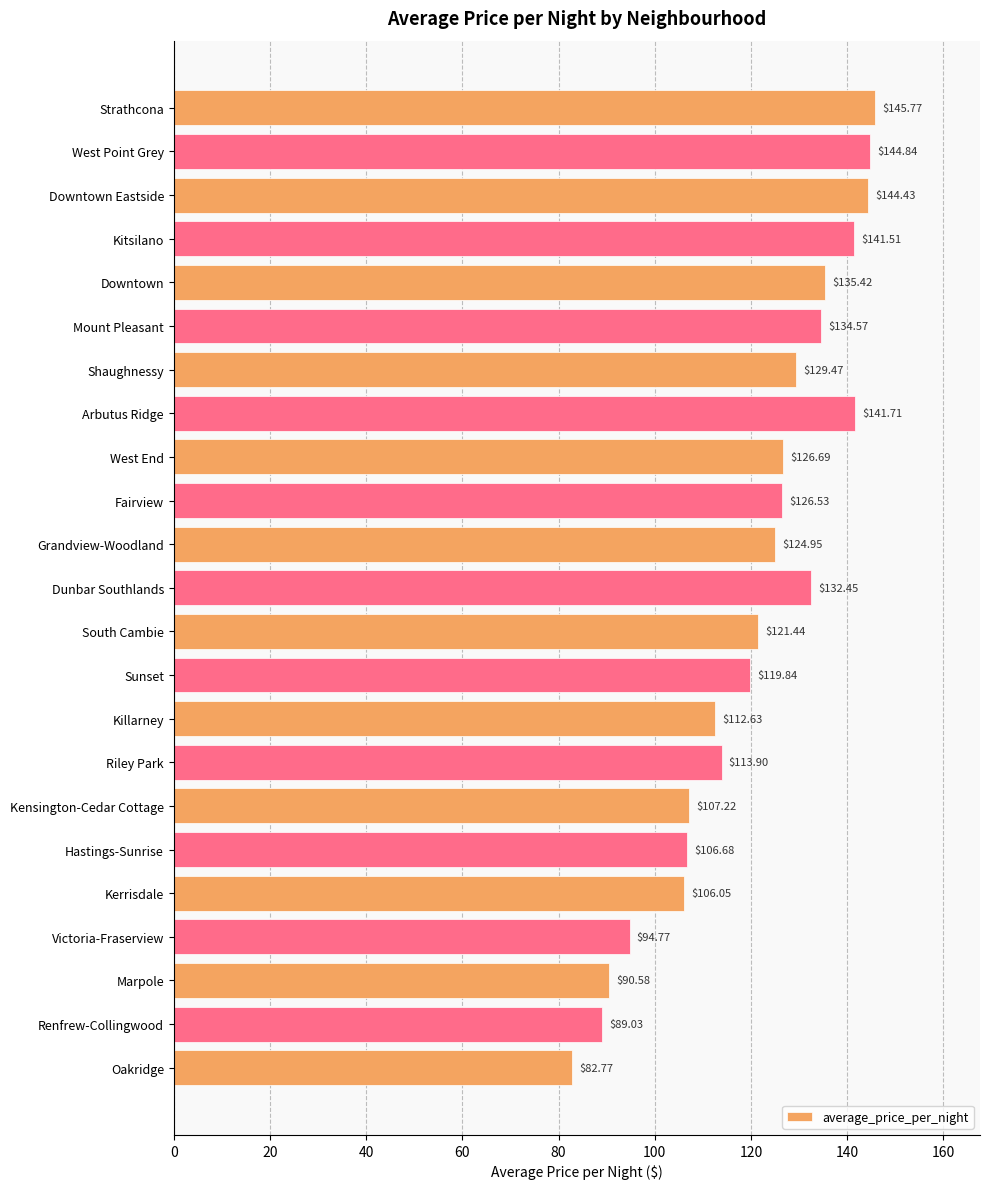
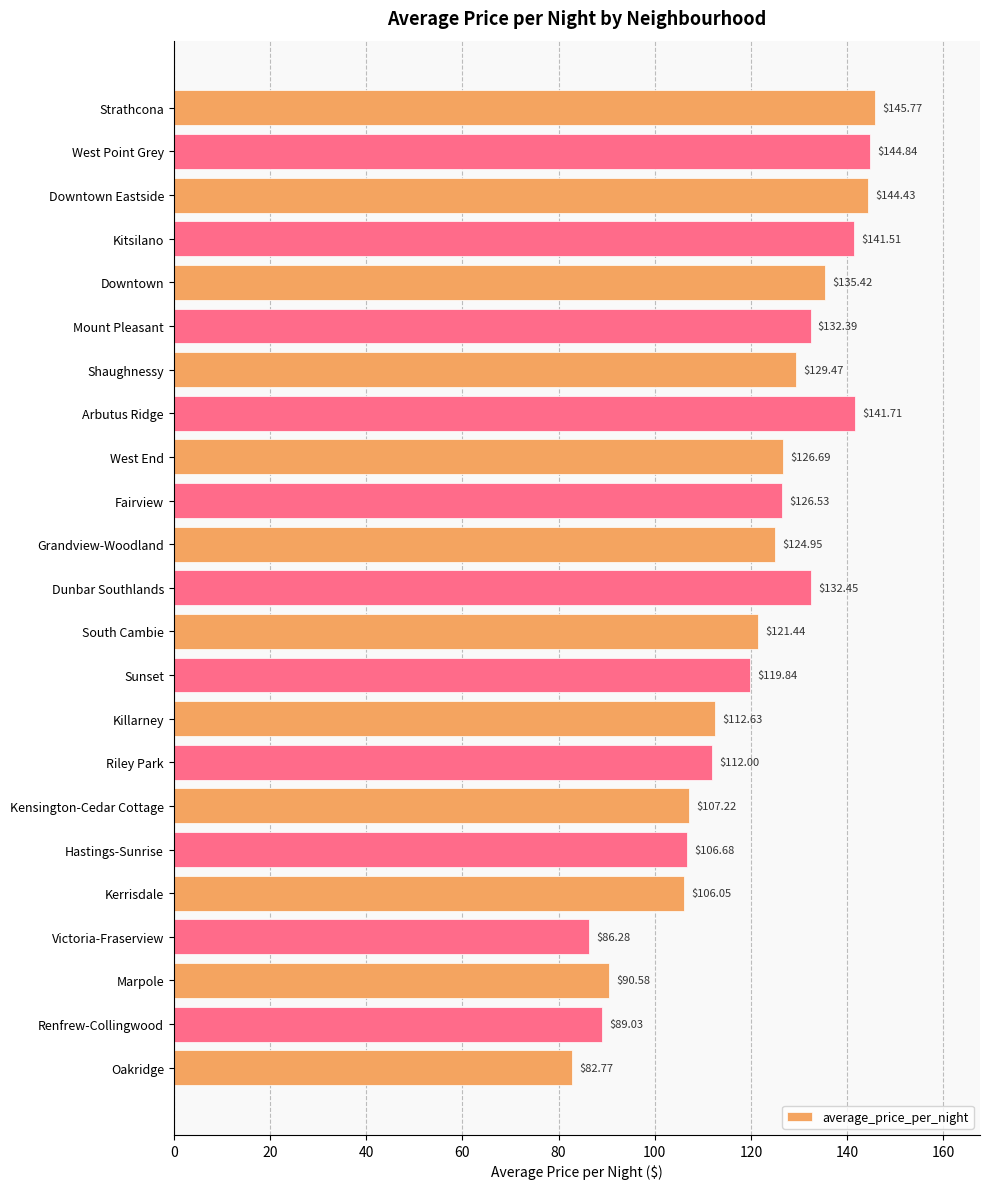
  {
    "Strathcona": "$145.77",
    "West Point Grey": "$144.84",
    "Downtown Eastside": "$144.43",
    "Kitsilano": "$141.51",
    "Downtown": "$135.42",
-   "Mount Pleasant": "$134.57",
+   "Mount Pleasant": "$132.39",
    "Shaughnessy": "$129.47",
    "Arbutus Ridge": "$141.71",
    "West End": "$126.69",
    "Fairview": "$126.53",
    "Grandview-Woodland": "$124.95",
    "Dunbar Southlands": "$132.45",
    "South Cambie": "$121.44",
    "Sunset": "$119.84",
    "Killarney": "$112.63",
-   "Riley Park": "$113.90",
+   "Riley Park": "$112.00",
    "Kensington-Cedar Cottage": "$107.22",
    "Hastings-Sunrise": "$106.68",
    "Kerrisdale": "$106.05",
-   "Victoria-Fraserview": "$94.77",
+   "Victoria-Fraserview": "$86.28",
    "Marpole": "$90.58",
    "Renfrew-Collingwood": "$89.03",
    "Oakridge": "$82.77"
  }
